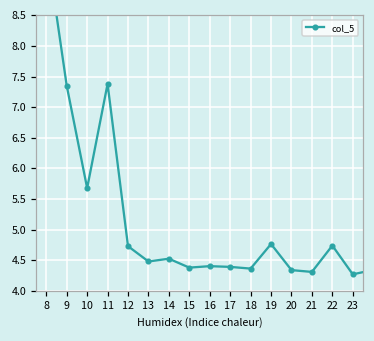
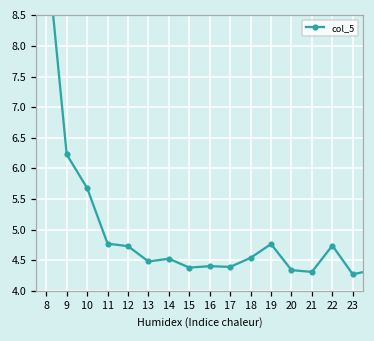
  {
-   "9": 7.4,
+   "9": 6.2,
    "10": 5.7,
-   "11": 7.4,
+   "11": 4.8,
    "12": 4.7,
    "13": 4.5,
    "14": 4.5,
    "15": 4.4,
    "16": 4.4,
    "17": 4.4,
-   "18": 4.4,
+   "18": 4.5,
    "19": 4.8,
    "20": 4.3,
    "21": 4.3,
    "22": 4.7,
    "23": 4.3
  }
